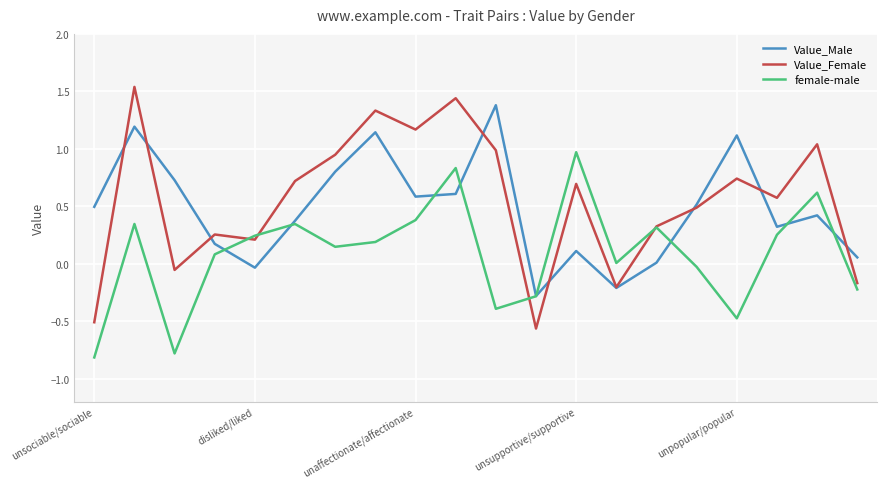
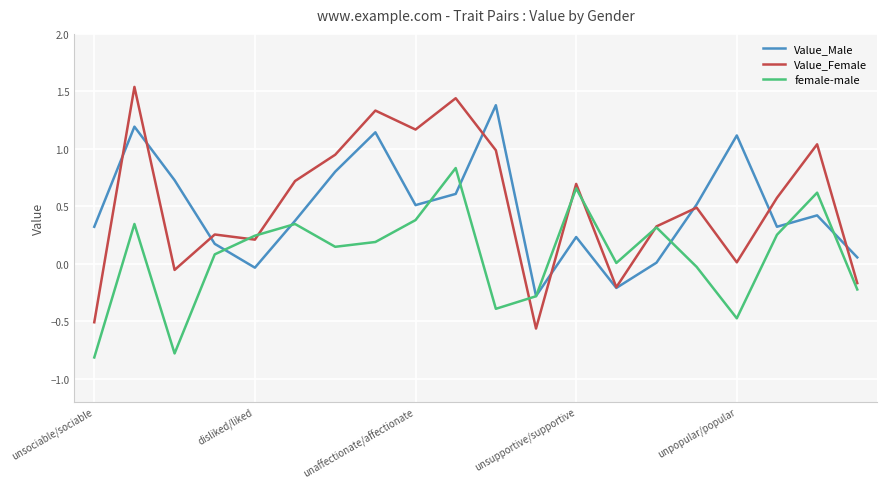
  {
    "Value_Male": {
-     "unsociable/sociable": 0.50,
+     "unsociable/sociable": 0.32,
      "disliked/liked": -0.03,
-     "unaffectionate/affectionate": 0.58,
-     "unsupportive/supportive": 0.11,
+     "unaffectionate/affectionate": 0.51,
+     "unsupportive/supportive": 0.23,
      "unpopular/popular": 1.12
    },
    "Value_Female": {
      "unsociable/sociable": -0.51,
      "disliked/liked": 0.21,
      "unaffectionate/affectionate": 1.17,
      "unsupportive/supportive": 0.69,
-     "unpopular/popular": 0.74
+     "unpopular/popular": 0.01
    },
    "female-male": {
      "unsociable/sociable": -0.82,
      "disliked/liked": 0.24,
      "unaffectionate/affectionate": 0.38,
-     "unsupportive/supportive": 0.97,
+     "unsupportive/supportive": 0.66,
      "unpopular/popular": -0.48
    }
  }
